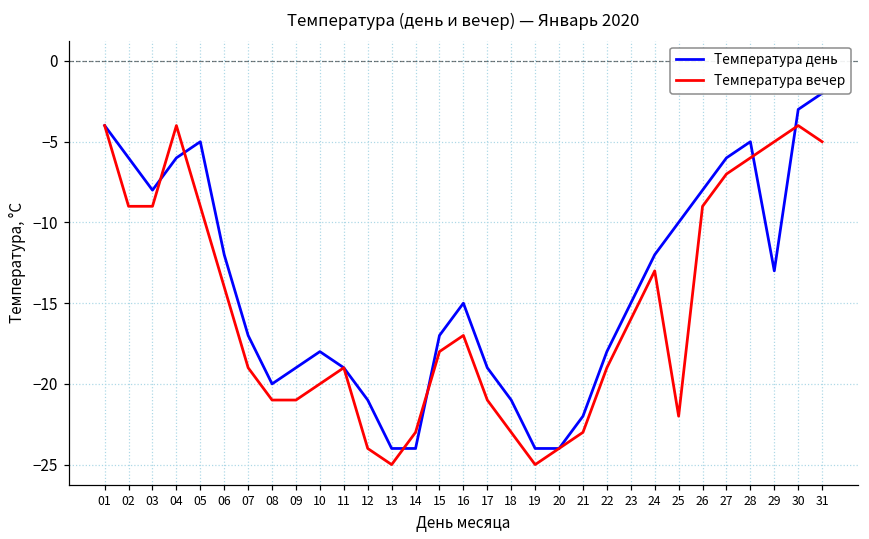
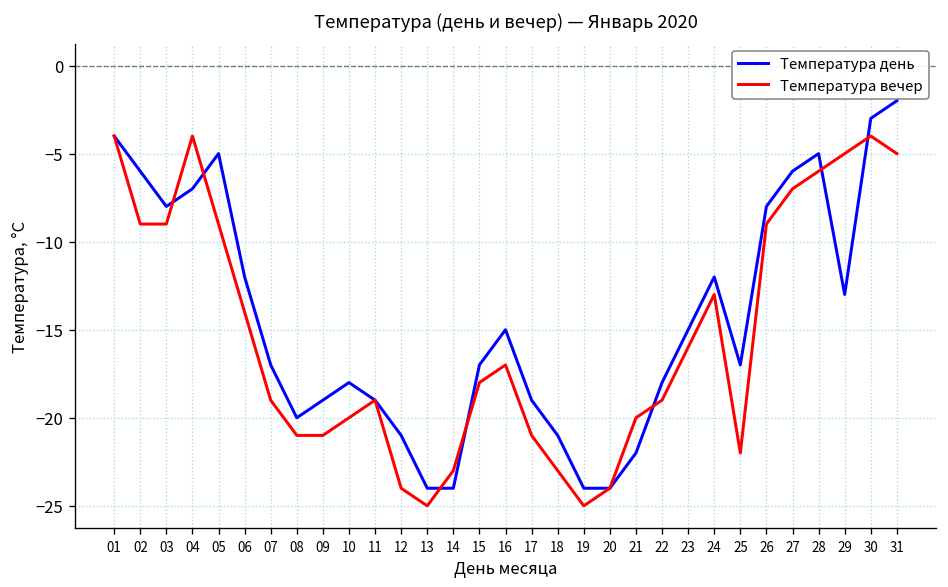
  {
    "Температура день": {
      "02": -6,
      "03": -8,
-     "04": -6,
+     "04": -7,
      "05": -5,
      "06": -12,
      "07": -17,
      "08": -20,
      "09": -19,
      "10": -18,
      "12": -21,
      "13": -24,
      "14": -24,
      "15": -17,
      "16": -15,
      "17": -19,
      "18": -21,
      "19": -24,
      "21": -22,
      "22": -18,
      "23": -15,
      "24": -12,
-     "25": -10,
+     "25": -17,
      "26": -8,
      "27": -6,
      "28": -5,
      "29": -13,
      "30": -3
    },
    "Температура вечер": {
      "02": -9,
      "03": -9,
      "04": -4,
      "05": -9,
      "06": -14,
      "07": -19,
      "08": -21,
      "09": -21,
      "10": -20,
      "12": -24,
      "13": -25,
      "14": -23,
      "15": -18,
      "16": -17,
      "17": -21,
      "18": -23,
      "19": -25,
-     "21": -23,
+     "21": -20,
      "22": -19,
      "23": -16,
      "24": -13,
      "25": -22,
      "26": -9,
      "27": -7,
      "28": -6,
      "29": -5,
      "30": -4,
      "31": -5
    }
  }
